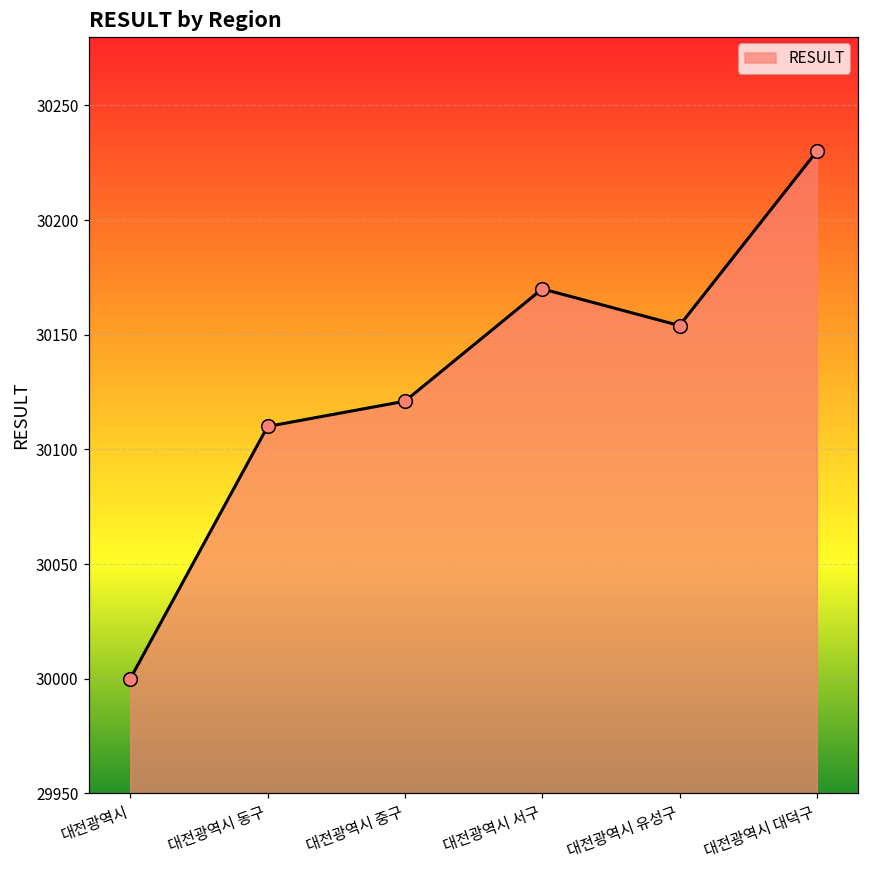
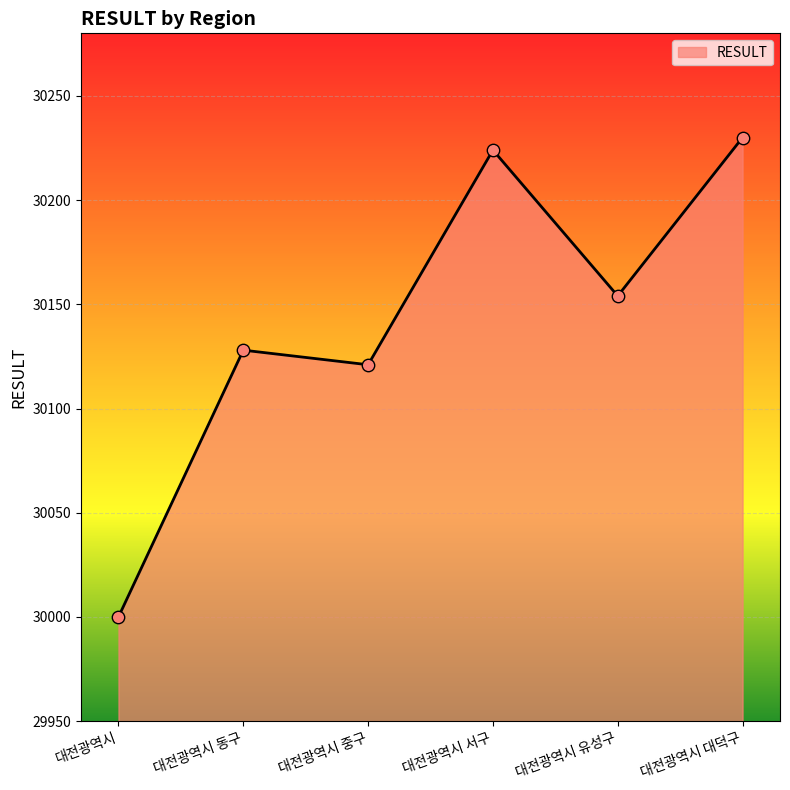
  {
    "대전광역시": 30000,
-   "대전광역시 동구": 30110,
+   "대전광역시 동구": 30128,
    "대전광역시 중구": 30121,
-   "대전광역시 서구": 30170,
+   "대전광역시 서구": 30224,
    "대전광역시 유성구": 30154,
    "대전광역시 대덕구": 30230
  }
